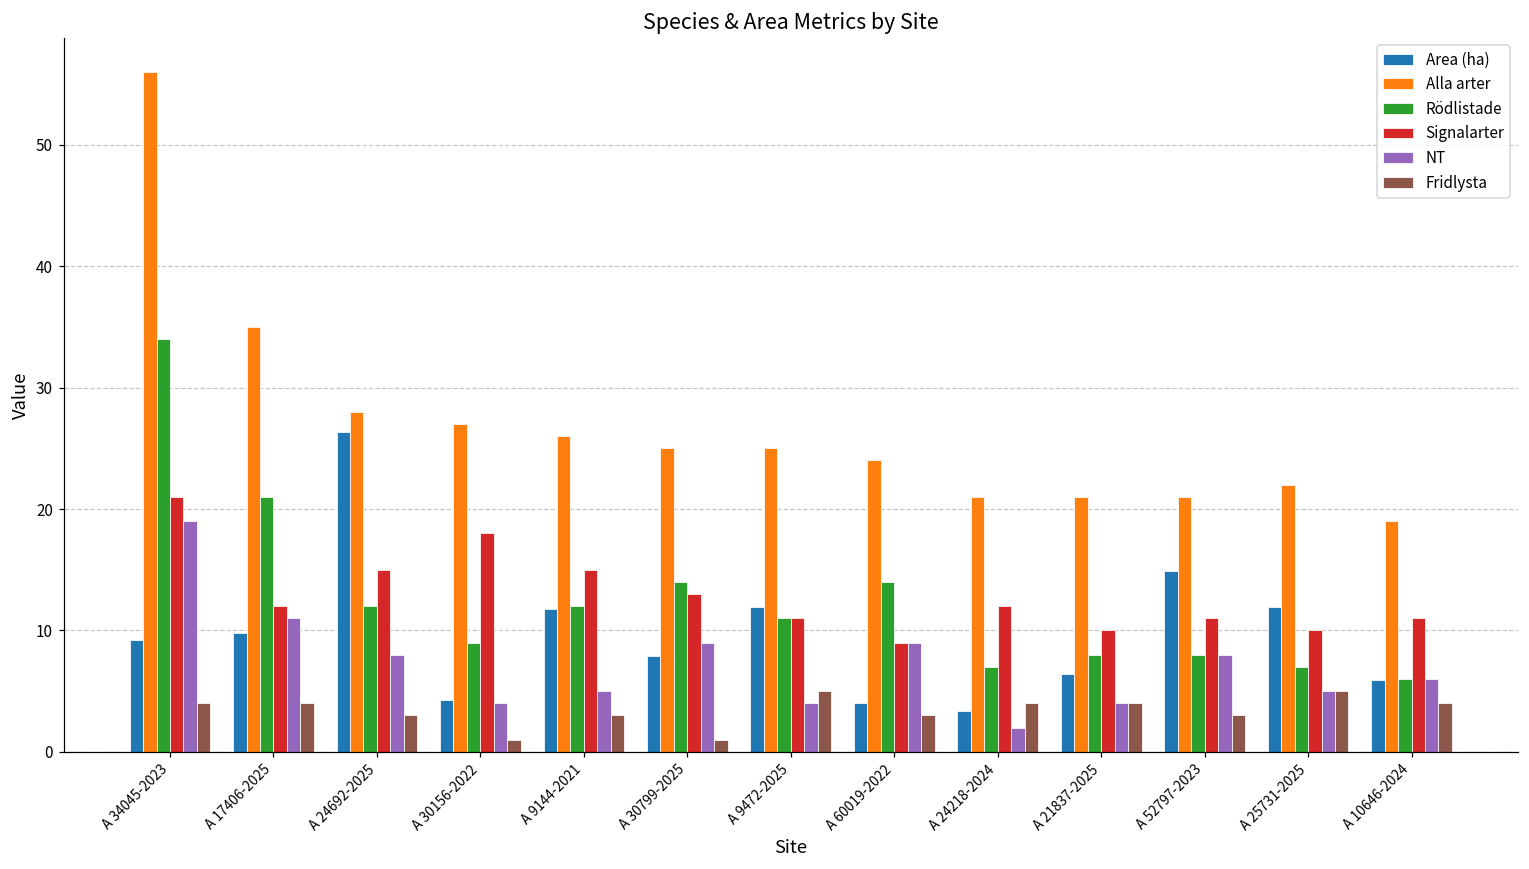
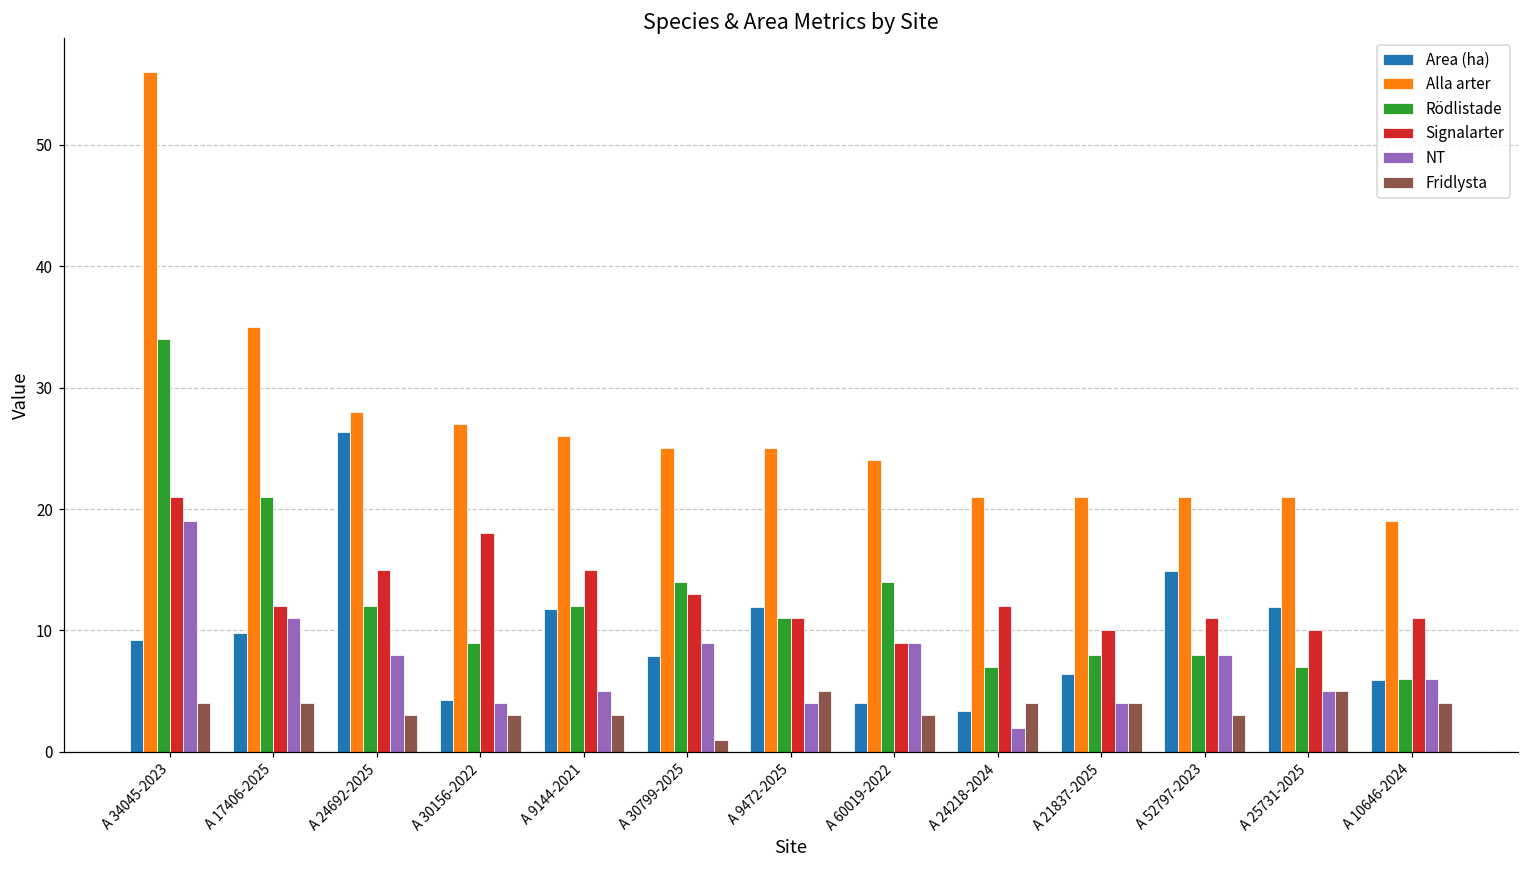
  {
    "Area (ha)": {
      "A 34045-2023": 9,
      "A 17406-2025": 10,
      "A 24692-2025": 26.3,
      "A 30156-2022": 4.3,
      "A 9144-2021": 12,
      "A 30799-2025": 8,
      "A 9472-2025": 12,
      "A 60019-2022": 4,
      "A 24218-2024": 3.4,
      "A 21837-2025": 6.4,
      "A 52797-2023": 15,
      "A 25731-2025": 12,
      "A 10646-2024": 6
    },
    "Alla arter": {
      "A 34045-2023": 56,
      "A 17406-2025": 35,
      "A 24692-2025": 28,
      "A 30156-2022": 27,
      "A 9144-2021": 26,
      "A 30799-2025": 25,
      "A 9472-2025": 25,
      "A 60019-2022": 24,
      "A 24218-2024": 21,
      "A 21837-2025": 21,
      "A 52797-2023": 21,
-     "A 25731-2025": 22,
+     "A 25731-2025": 21,
      "A 10646-2024": 19
    },
    "Rödlistade": {
      "A 34045-2023": 34,
      "A 17406-2025": 21,
      "A 24692-2025": 12,
      "A 30156-2022": 9,
      "A 9144-2021": 12,
      "A 30799-2025": 14,
      "A 9472-2025": 11,
      "A 60019-2022": 14,
      "A 24218-2024": 7,
      "A 21837-2025": 8,
      "A 52797-2023": 8,
      "A 25731-2025": 7,
      "A 10646-2024": 6
    },
    "Signalarter": {
      "A 34045-2023": 21,
      "A 17406-2025": 12,
      "A 24692-2025": 15,
      "A 30156-2022": 18,
      "A 9144-2021": 15,
      "A 30799-2025": 13,
      "A 9472-2025": 11,
      "A 60019-2022": 9,
      "A 24218-2024": 12,
      "A 21837-2025": 10,
      "A 52797-2023": 11,
      "A 25731-2025": 10,
      "A 10646-2024": 11
    },
    "NT": {
      "A 34045-2023": 19,
      "A 17406-2025": 11,
      "A 24692-2025": 8,
      "A 30156-2022": 4,
      "A 9144-2021": 5,
      "A 30799-2025": 9,
      "A 9472-2025": 4,
      "A 60019-2022": 9,
      "A 24218-2024": 2,
      "A 21837-2025": 4,
      "A 52797-2023": 8,
      "A 25731-2025": 5,
      "A 10646-2024": 6
    },
    "Fridlysta": {
      "A 34045-2023": 4,
      "A 17406-2025": 4,
      "A 24692-2025": 3,
-     "A 30156-2022": 1,
+     "A 30156-2022": 3,
      "A 9144-2021": 3,
      "A 30799-2025": 1,
      "A 9472-2025": 5,
      "A 60019-2022": 3,
      "A 24218-2024": 4,
      "A 21837-2025": 4,
      "A 52797-2023": 3,
      "A 25731-2025": 5,
      "A 10646-2024": 4
    }
  }
